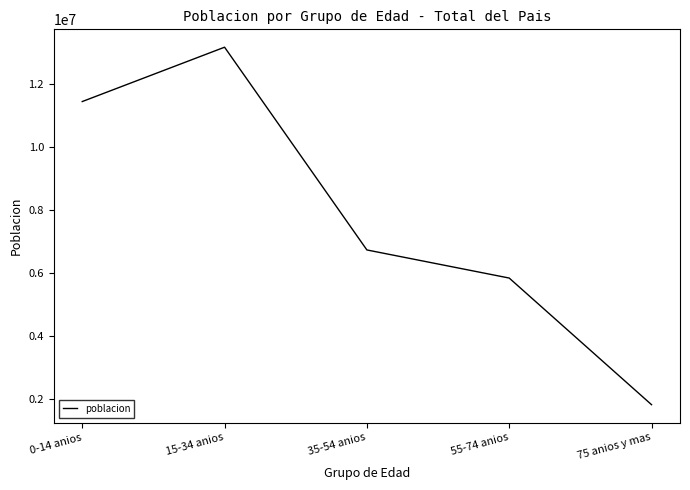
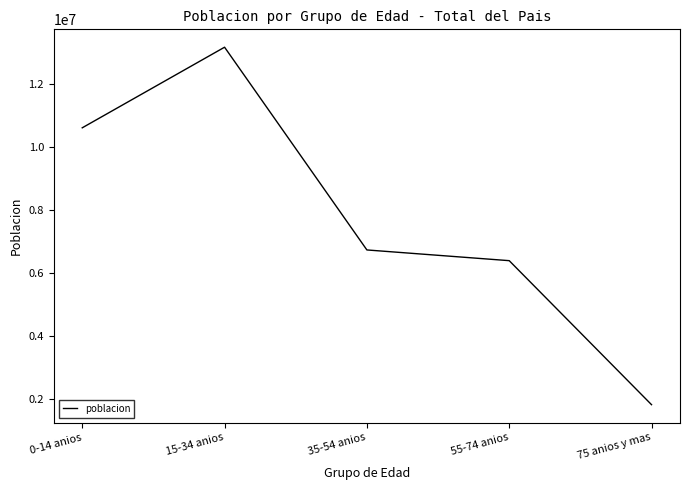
  {
-   "0-14 anios": 11500000,
+   "0-14 anios": 10600000,
    "15-34 anios": 13200000,
    "35-54 anios": 6700000,
-   "55-74 anios": 5800000,
+   "55-74 anios": 6400000,
    "75 anios y mas": 1800000
  }
